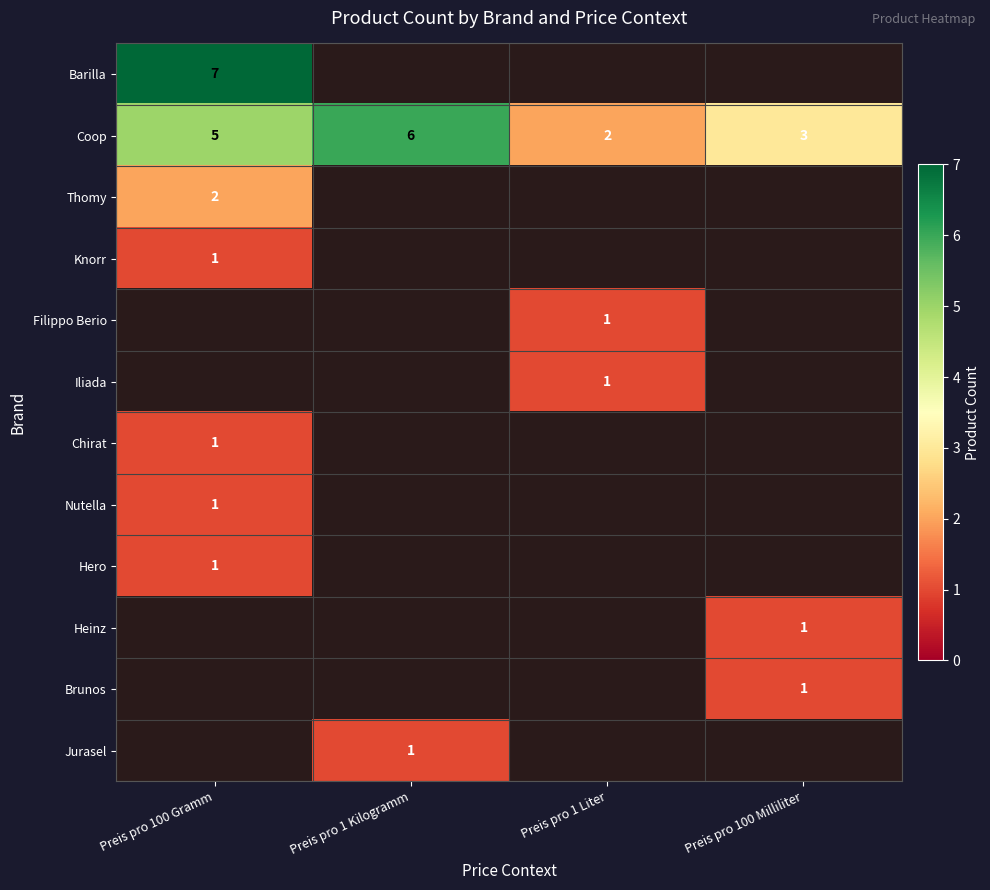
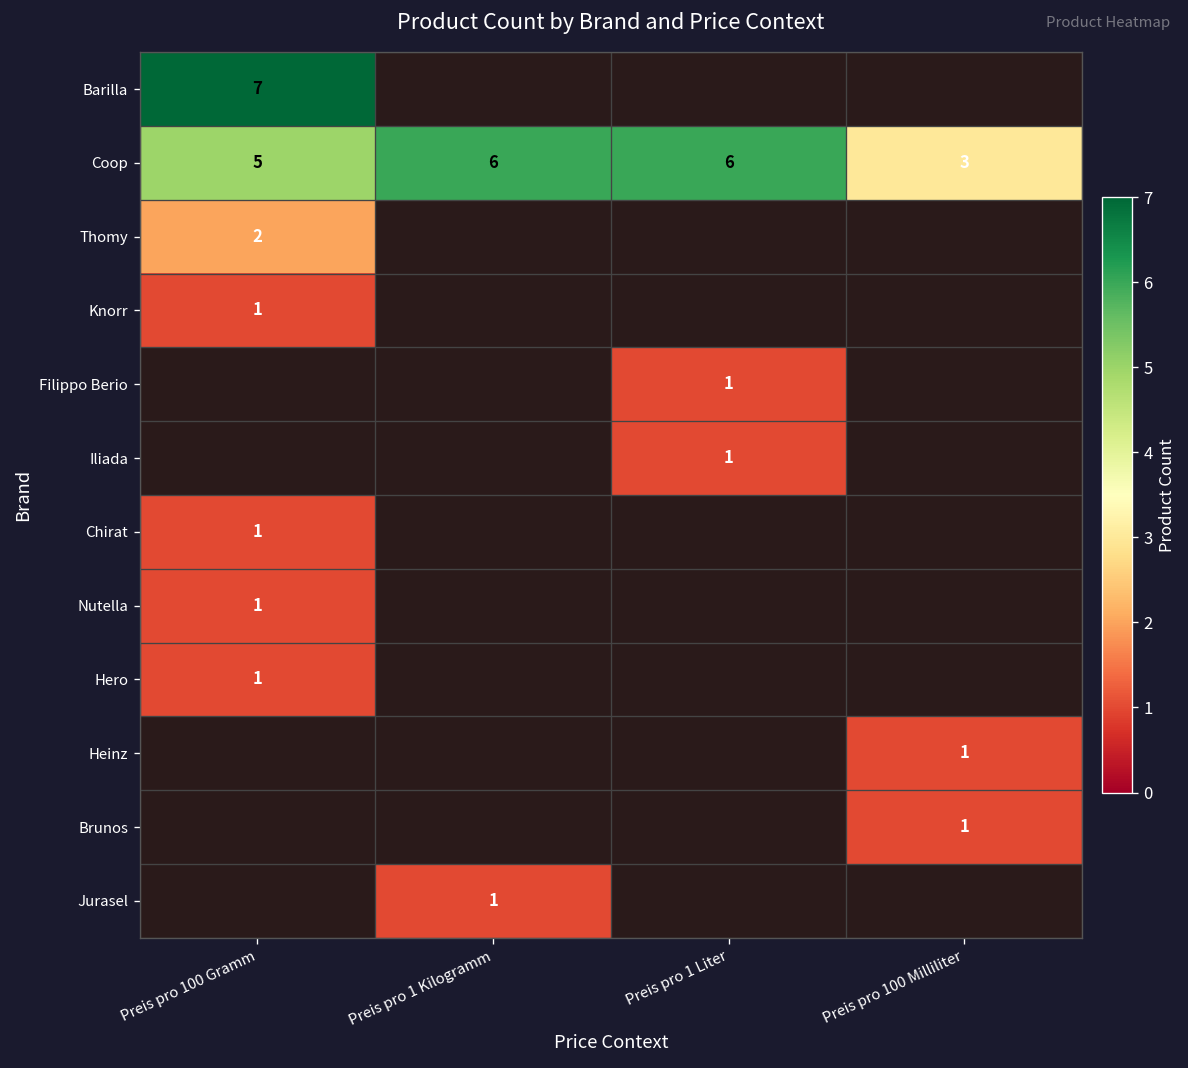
  {
    "Barilla": {
      "Preis pro 100 Gramm": 7
    },
    "Coop": {
      "Preis pro 100 Gramm": 5,
      "Preis pro 1 Kilogramm": 6,
-     "Preis pro 1 Liter": 2,
+     "Preis pro 1 Liter": 6,
      "Preis pro 100 Milliliter": 3
    },
    "Thomy": {
      "Preis pro 100 Gramm": 2
    },
    "Knorr": {
      "Preis pro 100 Gramm": 1
    },
    "Filippo Berio": {
      "Preis pro 1 Liter": 1
    },
    "Iliada": {
      "Preis pro 1 Liter": 1
    },
    "Chirat": {
      "Preis pro 100 Gramm": 1
    },
    "Nutella": {
      "Preis pro 100 Gramm": 1
    },
    "Hero": {
      "Preis pro 100 Gramm": 1
    },
    "Heinz": {
      "Preis pro 100 Milliliter": 1
    },
    "Brunos": {
      "Preis pro 100 Milliliter": 1
    },
    "Jurasel": {
      "Preis pro 1 Kilogramm": 1
    }
  }
